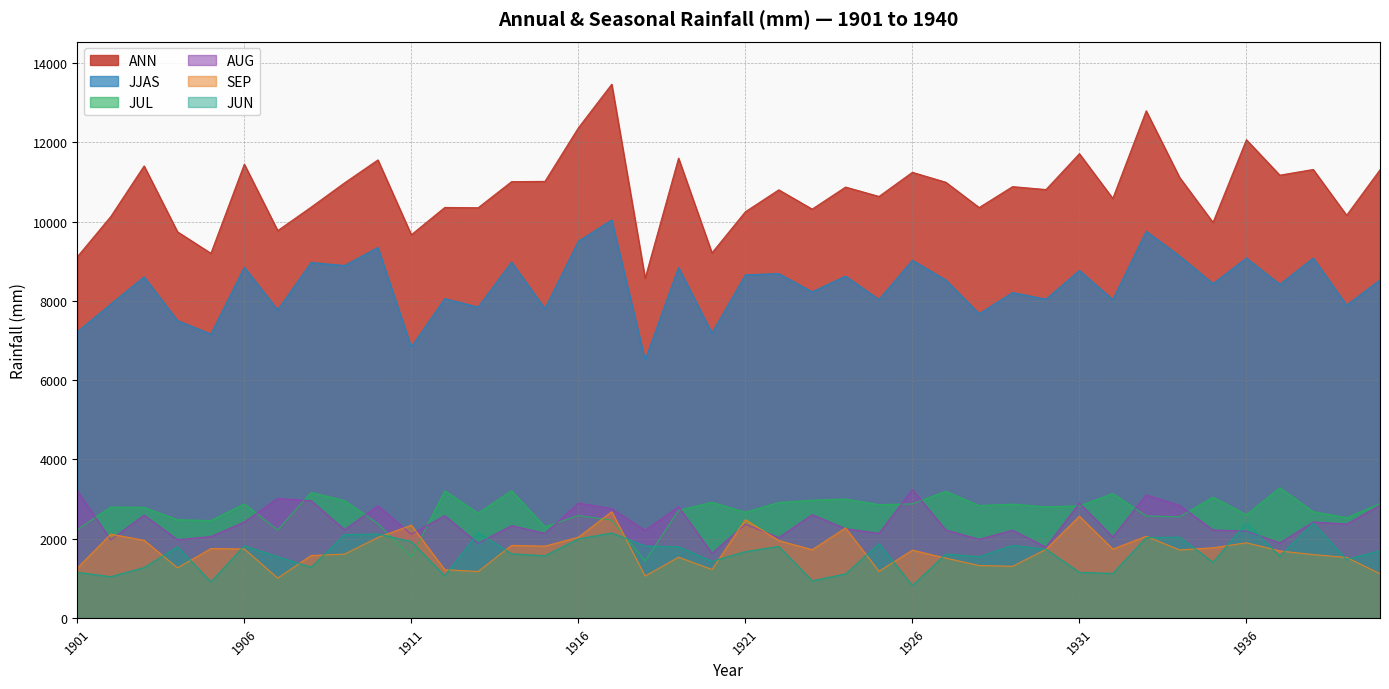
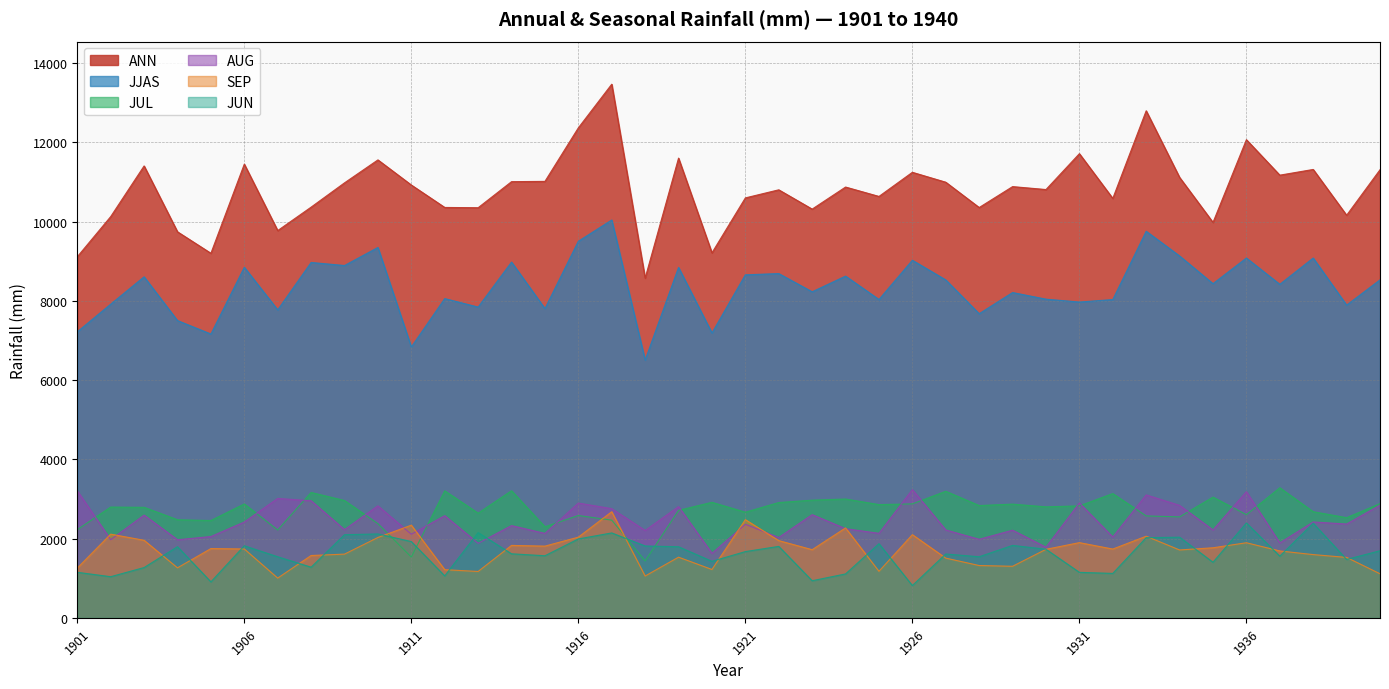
  {
    "ANN": {
      "1901": 9100,
      "1906": 11500,
-     "1911": 9700,
+     "1911": 10900,
      "1916": 12400,
-     "1921": 10300,
+     "1921": 10600,
      "1926": 11200,
      "1931": 11700,
      "1936": 12100
    },
    "JJAS": {
      "1901": 7200,
      "1906": 8800,
      "1911": 6800,
      "1916": 9500,
      "1921": 8700,
      "1926": 9000,
-     "1931": 8800,
+     "1931": 8000,
      "1936": 9100
    },
    "AUG": {
      "1901": 3200,
      "1906": 2400,
      "1911": 2100,
      "1916": 2900,
      "1921": 2400,
      "1926": 3200,
      "1931": 2900,
-     "1936": 2200
+     "1936": 3200
    },
    "SEP": {
      "1901": 1300,
      "1906": 1700,
      "1911": 2300,
      "1921": 2500,
-     "1926": 1700,
-     "1931": 2600,
+     "1926": 2100,
+     "1931": 1900,
      "1936": 1900
    }
  }
